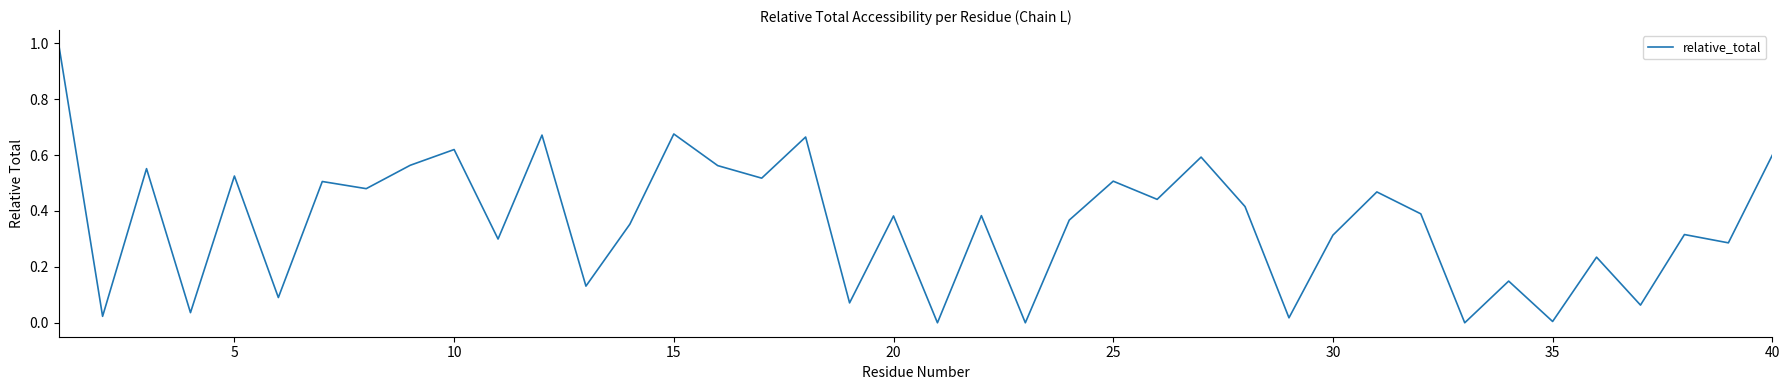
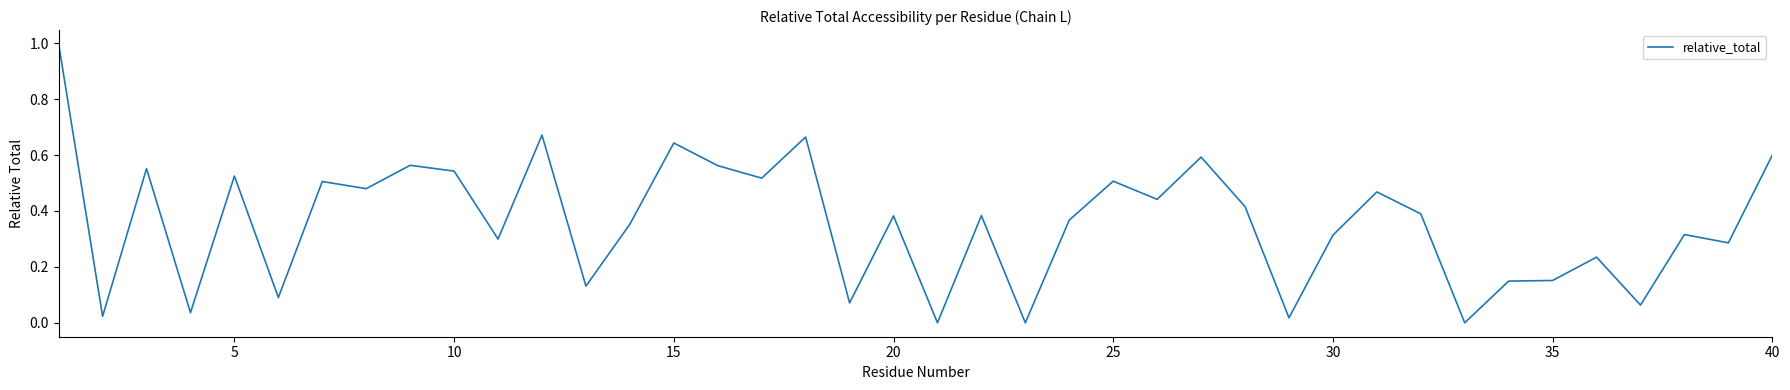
  {
    "5": 0.53,
-   "10": 0.62,
-   "15": 0.68,
+   "10": 0.54,
+   "15": 0.64,
    "20": 0.38,
    "25": 0.51,
    "30": 0.31,
-   "35": 0.00,
+   "35": 0.15,
    "40": 0.60
  }
